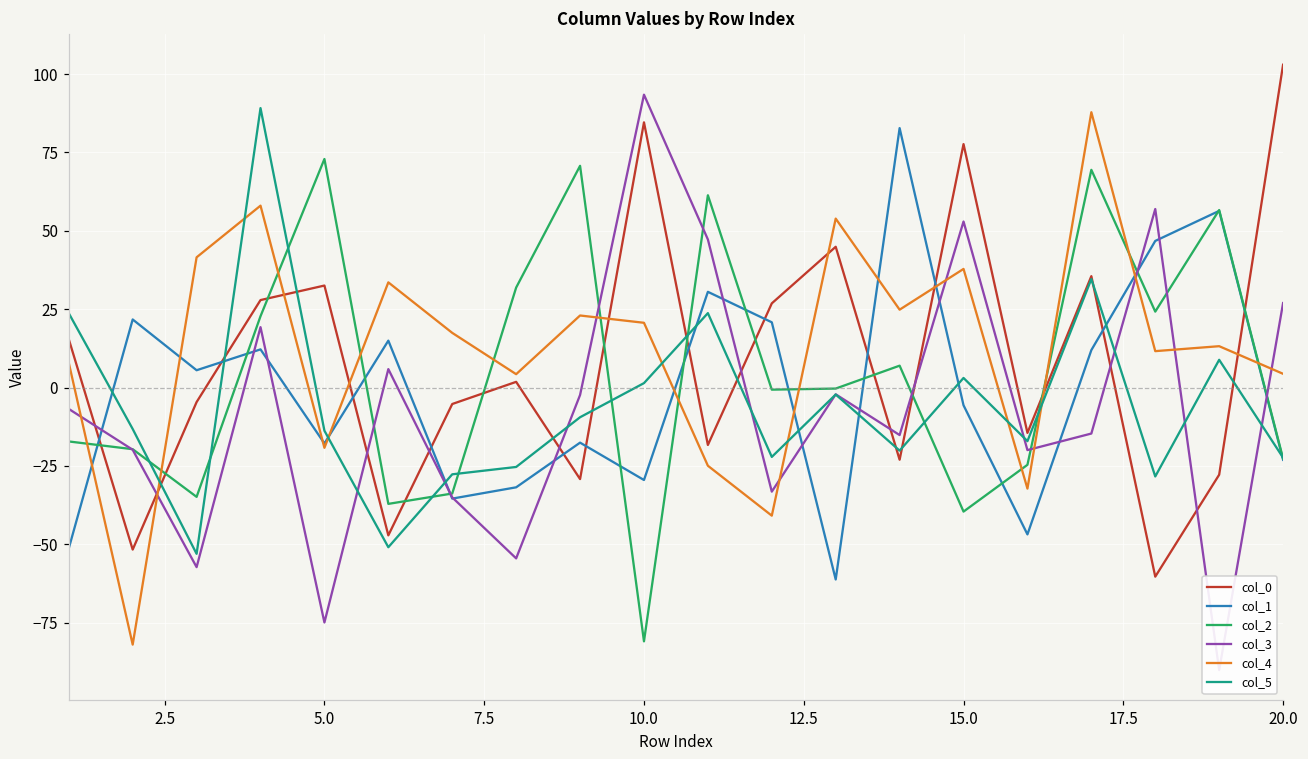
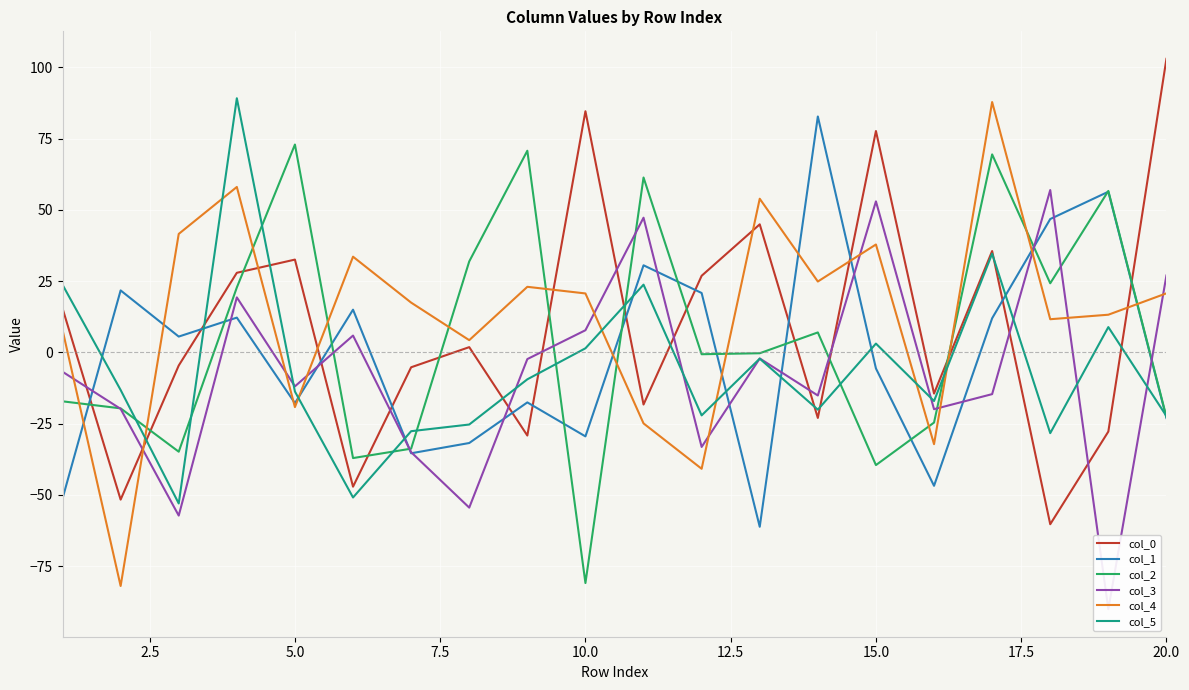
  {
    "col_0": {
      "5.0": 33,
      "10.0": 85,
      "15.0": 78,
      "20.0": 103
    },
    "col_1": {
      "5.0": -18,
      "10.0": -30,
      "15.0": -6
    },
    "col_3": {
-     "5.0": -75,
-     "10.0": 93,
+     "5.0": -12,
+     "10.0": 8,
      "15.0": 53,
      "20.0": 27
    },
    "col_4": {
      "5.0": -19,
      "10.0": 21,
      "15.0": 38,
-     "20.0": 4
+     "20.0": 21
    }
  }
